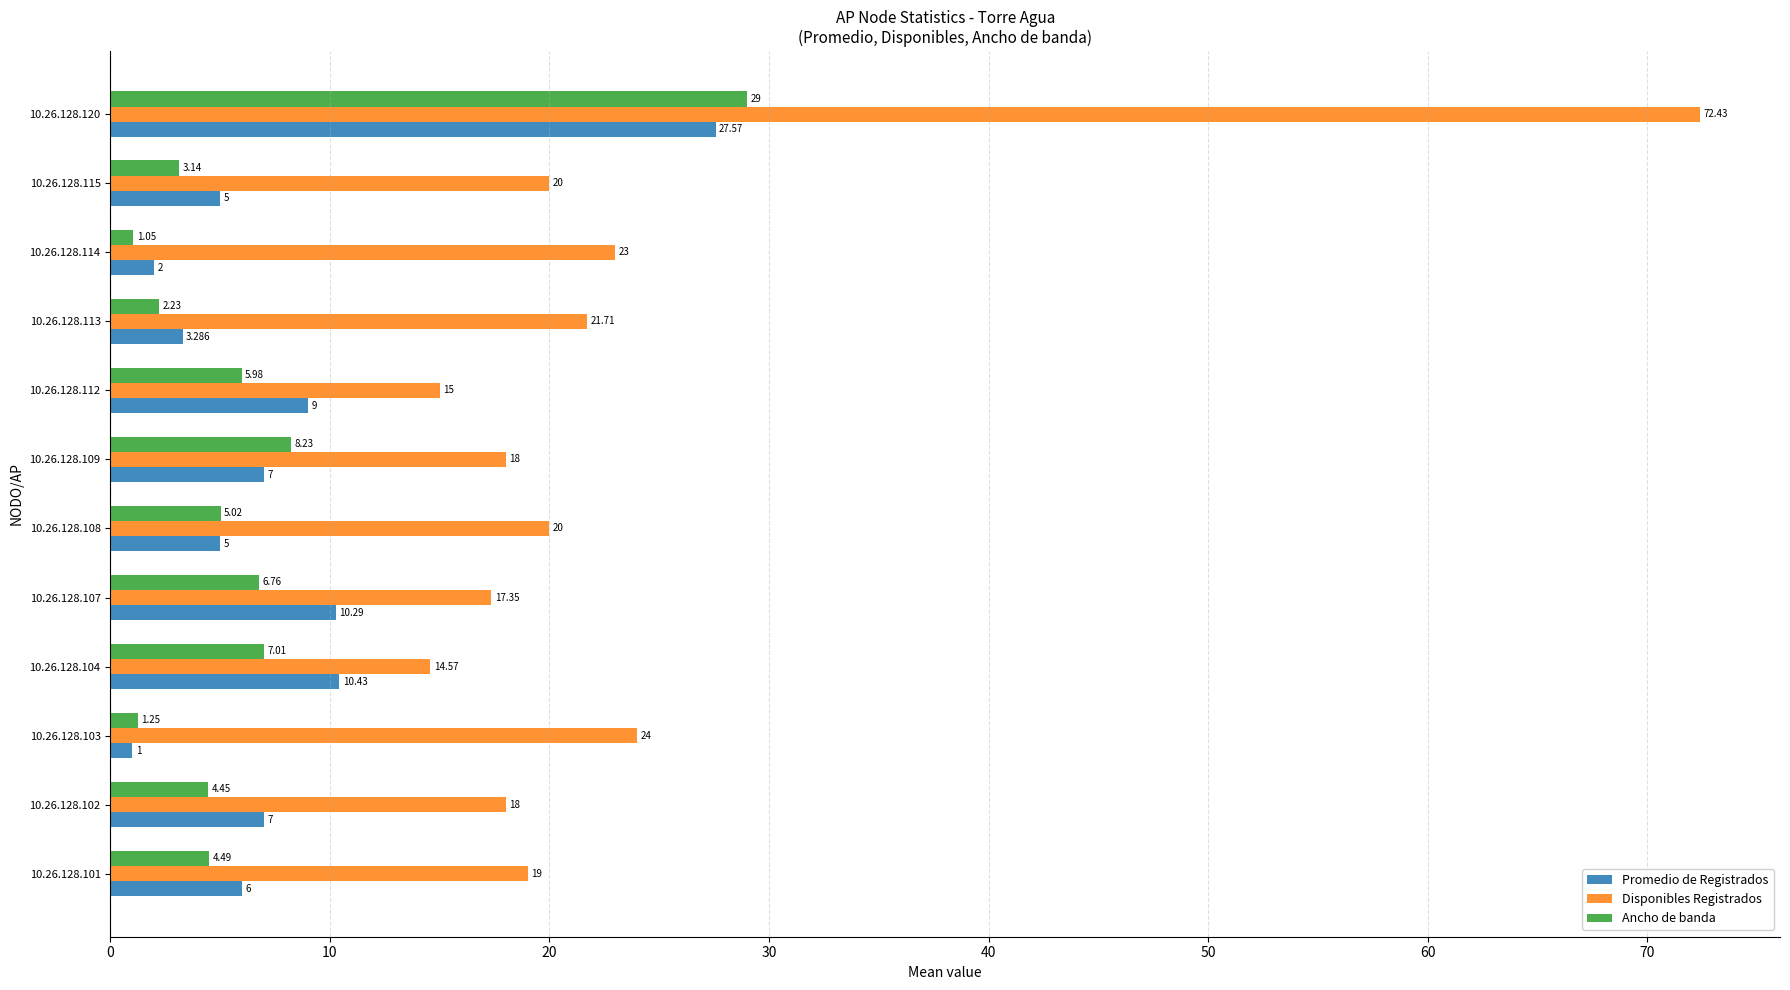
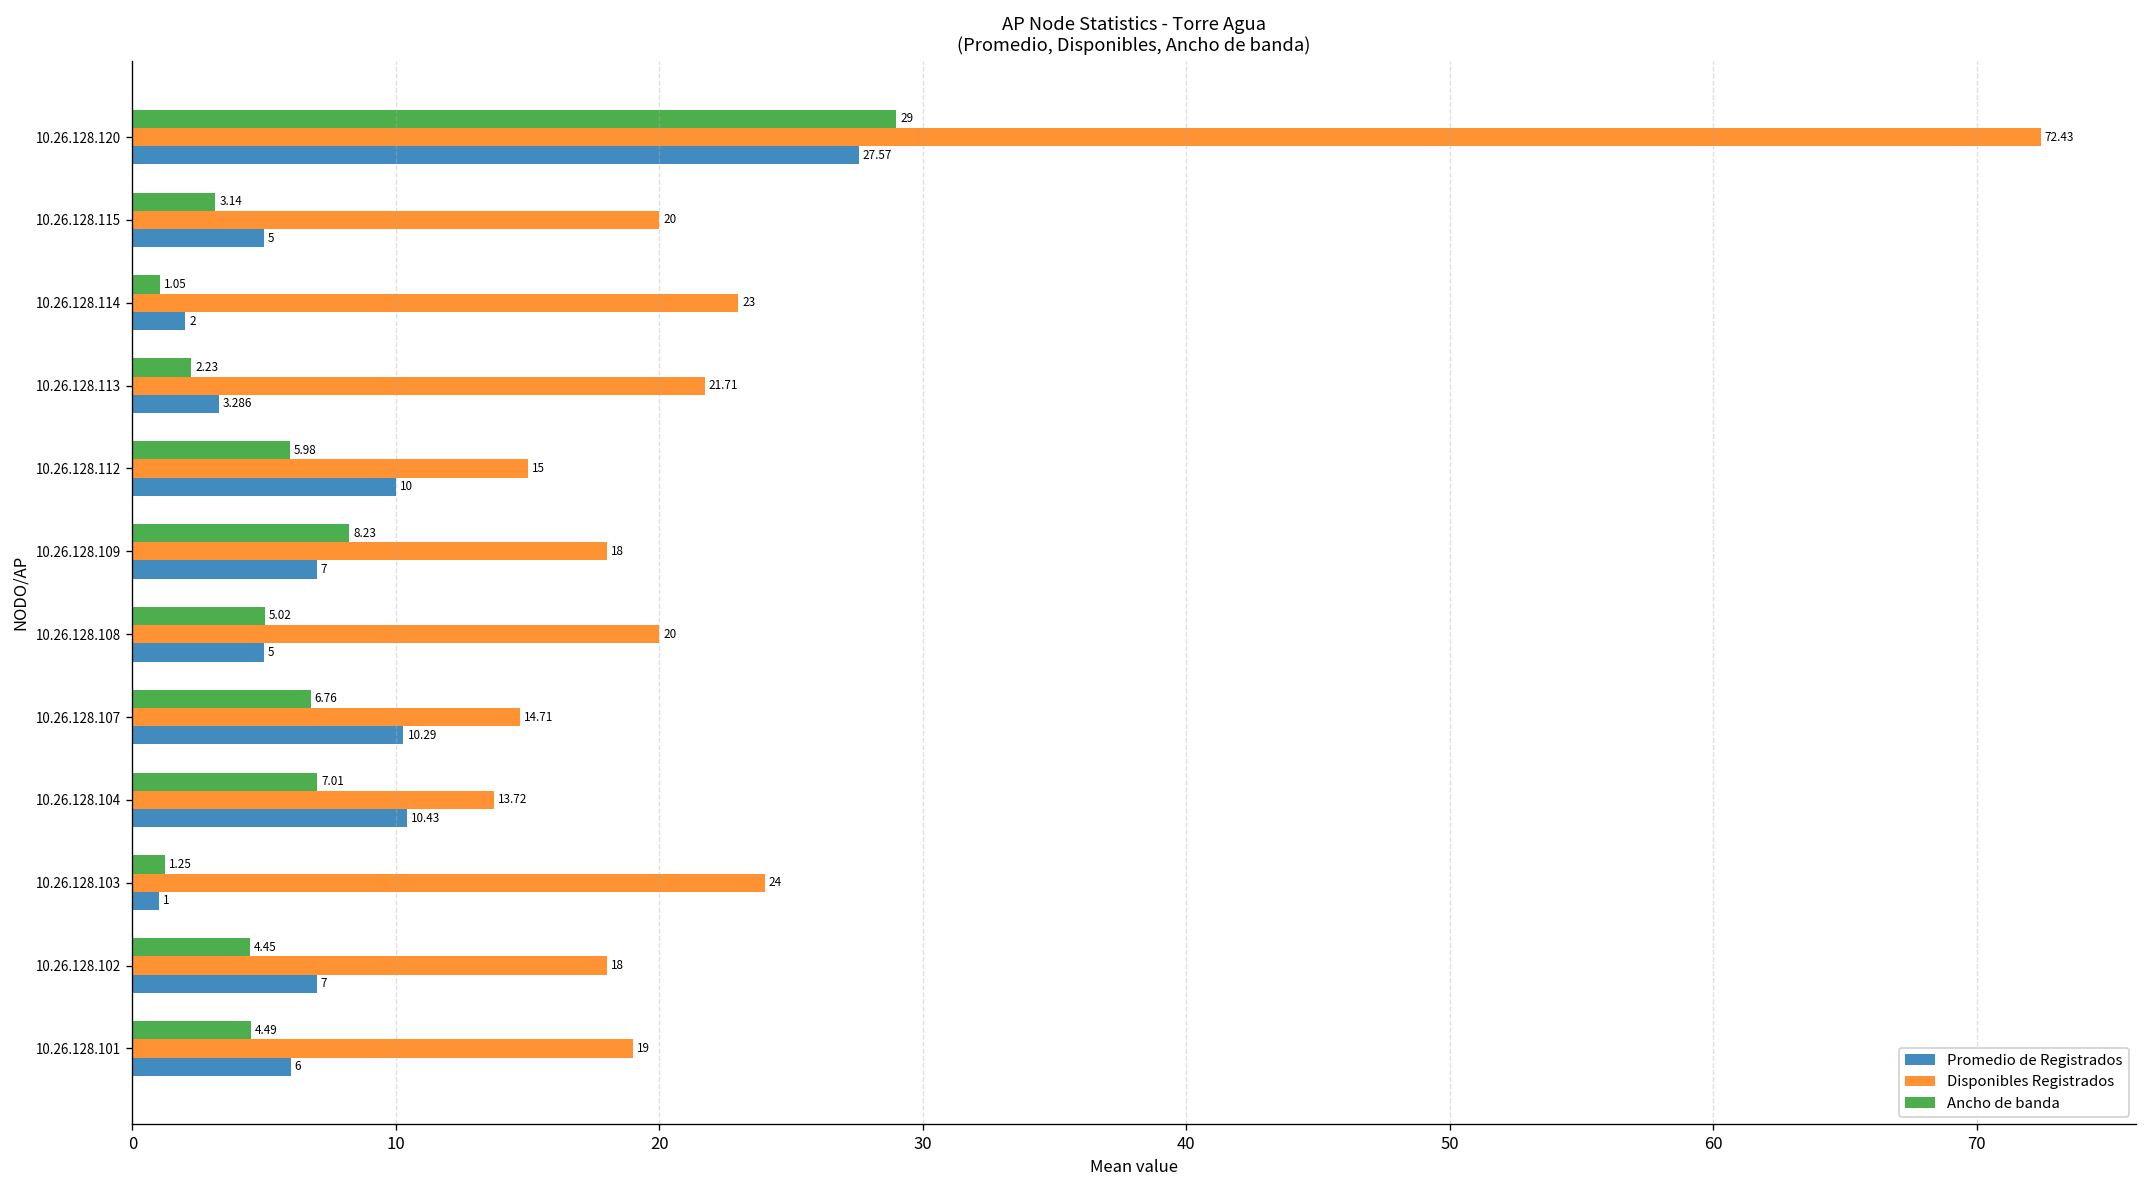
  {
    "Promedio de Registrados": {
      "10.26.128.120": 27.57,
      "10.26.128.115": 5,
      "10.26.128.114": 2,
      "10.26.128.113": 3.286,
-     "10.26.128.112": 9,
+     "10.26.128.112": 10,
      "10.26.128.109": 7,
      "10.26.128.108": 5,
      "10.26.128.107": 10.29,
      "10.26.128.104": 10.43,
      "10.26.128.103": 1,
      "10.26.128.102": 7,
      "10.26.128.101": 6
    },
    "Disponibles Registrados": {
      "10.26.128.120": 72.43,
      "10.26.128.115": 20,
      "10.26.128.114": 23,
      "10.26.128.113": 21.71,
      "10.26.128.112": 15,
      "10.26.128.109": 18,
      "10.26.128.108": 20,
-     "10.26.128.107": 17.35,
-     "10.26.128.104": 14.57,
+     "10.26.128.107": 14.71,
+     "10.26.128.104": 13.72,
      "10.26.128.103": 24,
      "10.26.128.102": 18,
      "10.26.128.101": 19
    },
    "Ancho de banda": {
      "10.26.128.120": 29,
      "10.26.128.115": 3.14,
      "10.26.128.114": 1.05,
      "10.26.128.113": 2.23,
      "10.26.128.112": 5.98,
      "10.26.128.109": 8.23,
      "10.26.128.108": 5.02,
      "10.26.128.107": 6.76,
      "10.26.128.104": 7.01,
      "10.26.128.103": 1.25,
      "10.26.128.102": 4.45,
      "10.26.128.101": 4.49
    }
  }
